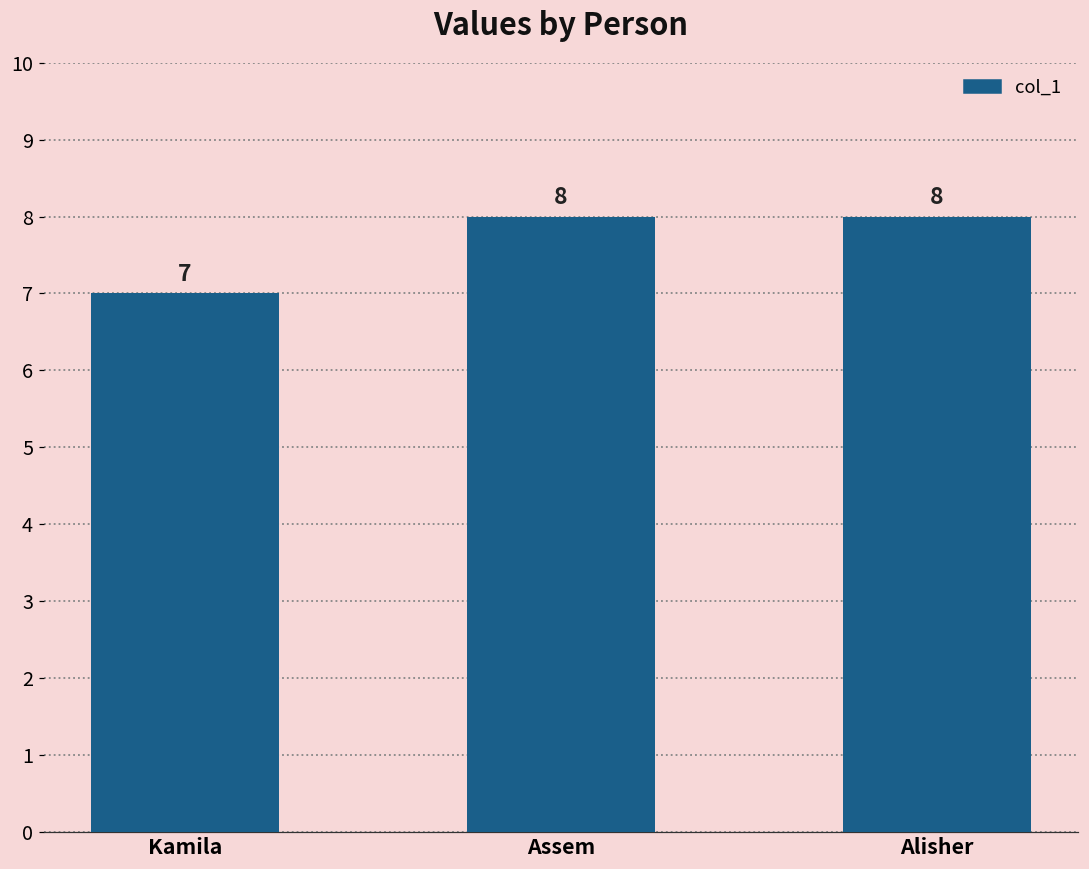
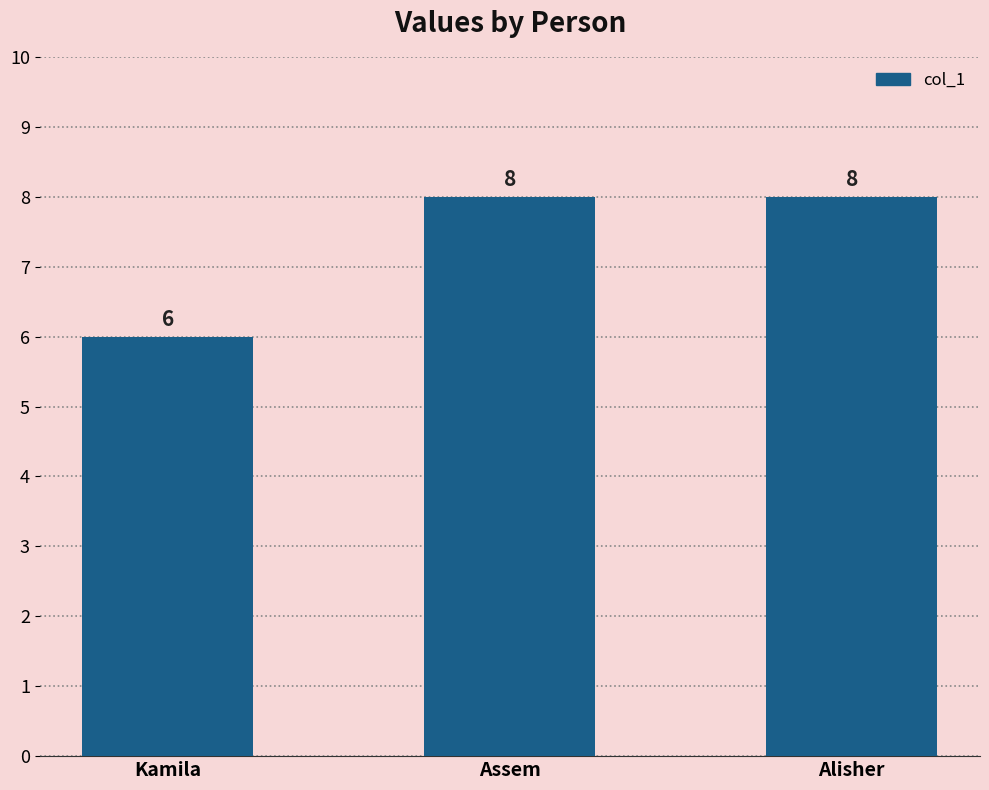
  {
-   "Kamila": 7,
+   "Kamila": 6,
    "Assem": 8,
    "Alisher": 8
  }
